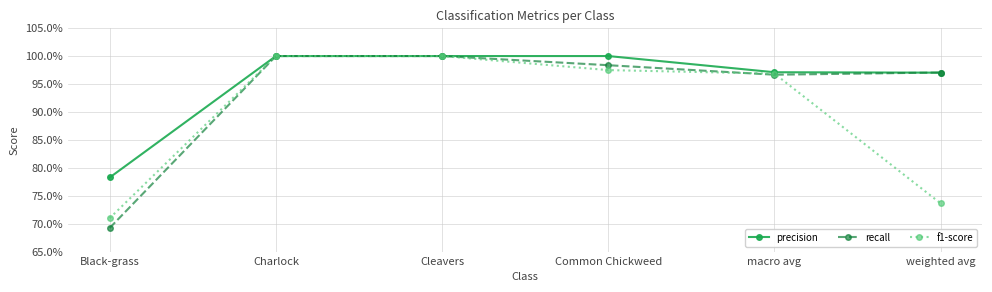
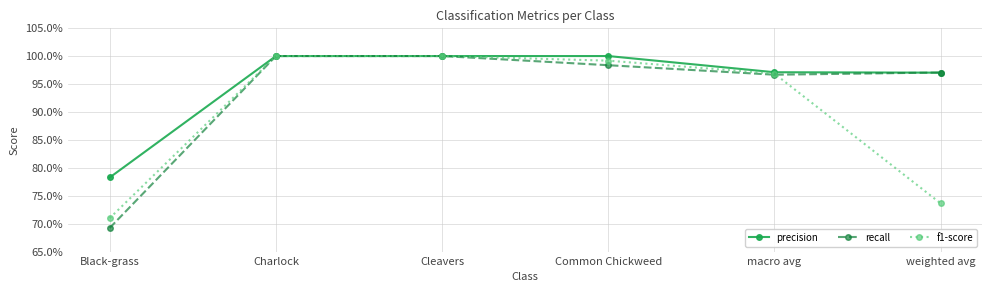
  {
    "f1-score": {
      "Black-grass": "71%",
-     "Common Chickweed": "97%",
+     "Common Chickweed": "99%",
      "weighted avg": "74%"
    }
  }
